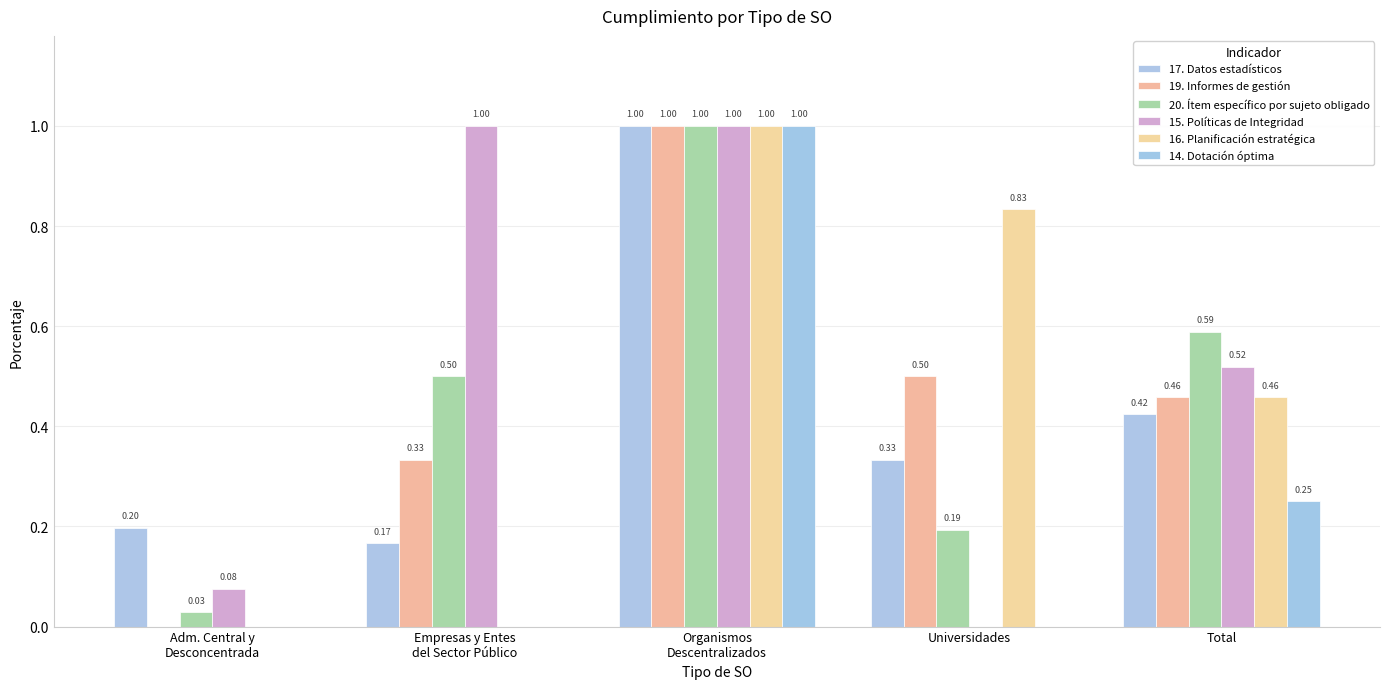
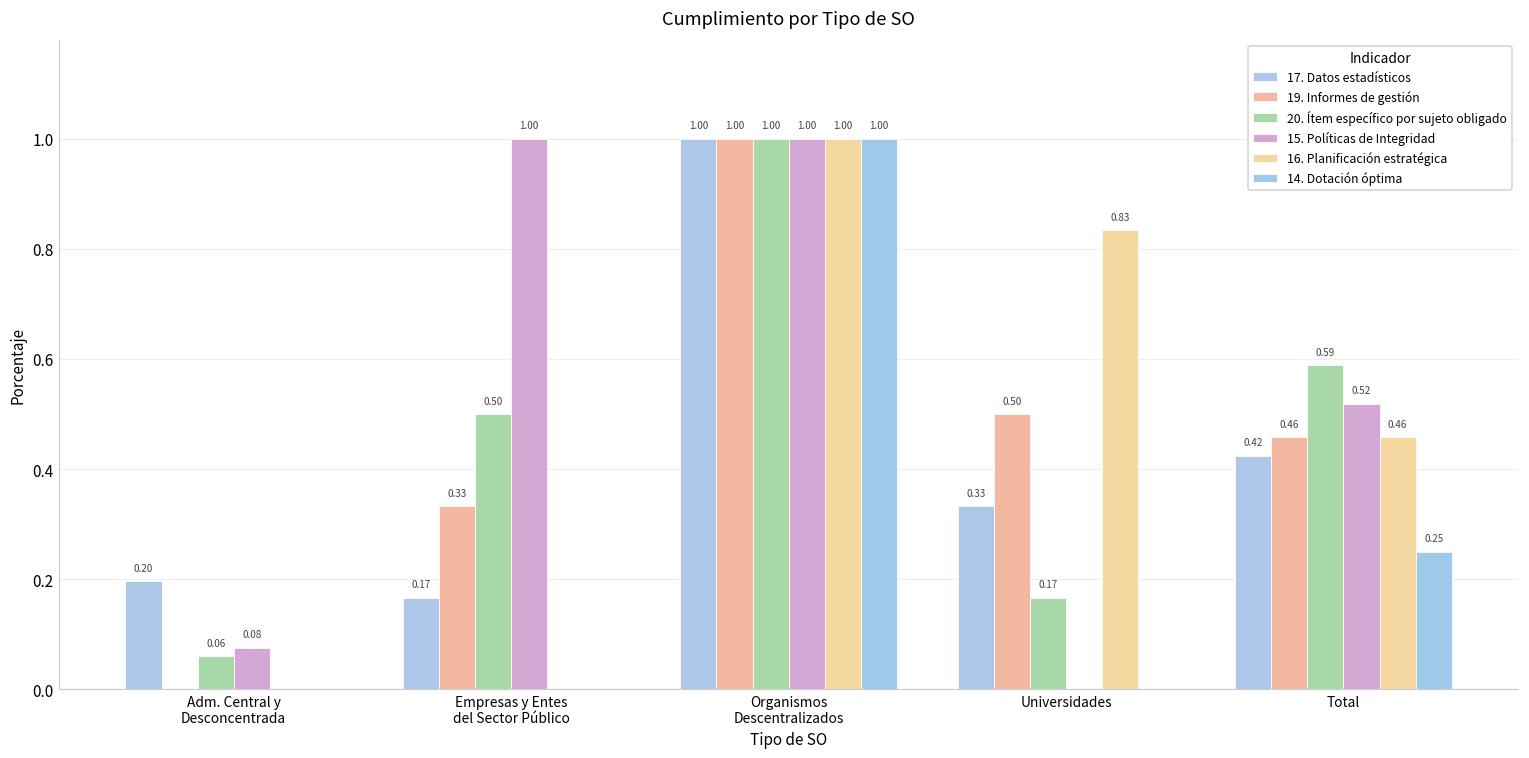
  {
    "20. Ítem específico por sujeto obligado": {
-     "Adm. Central y Desconcentrada": 0.03,
+     "Adm. Central y Desconcentrada": 0.06,
      "Empresas y Entes del Sector Público": 0.50,
      "Organismos Descentralizados": 1.00,
-     "Universidades": 0.19,
+     "Universidades": 0.17,
      "Total": 0.59
    }
  }
